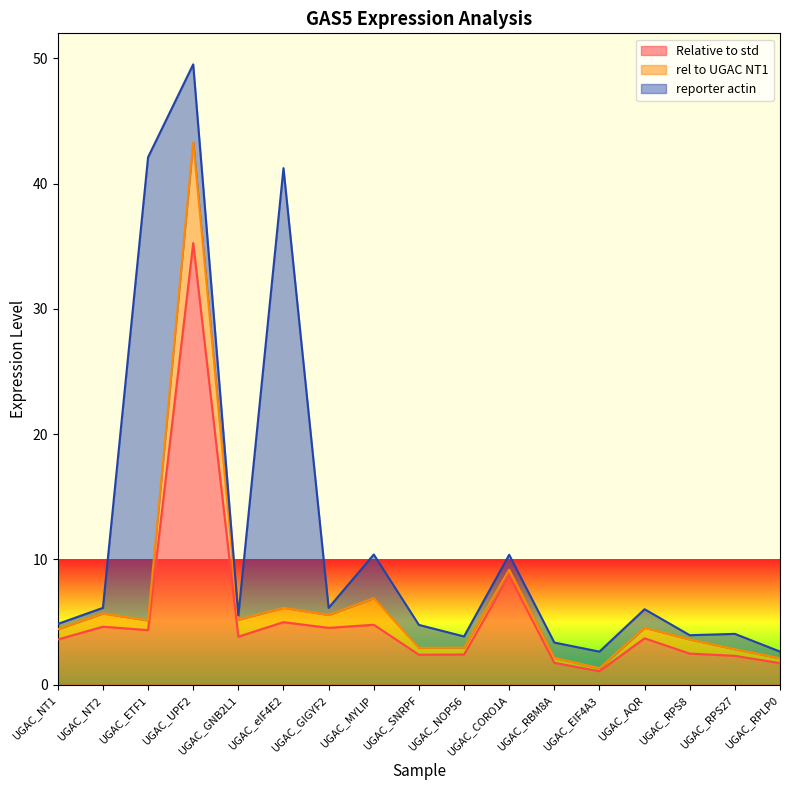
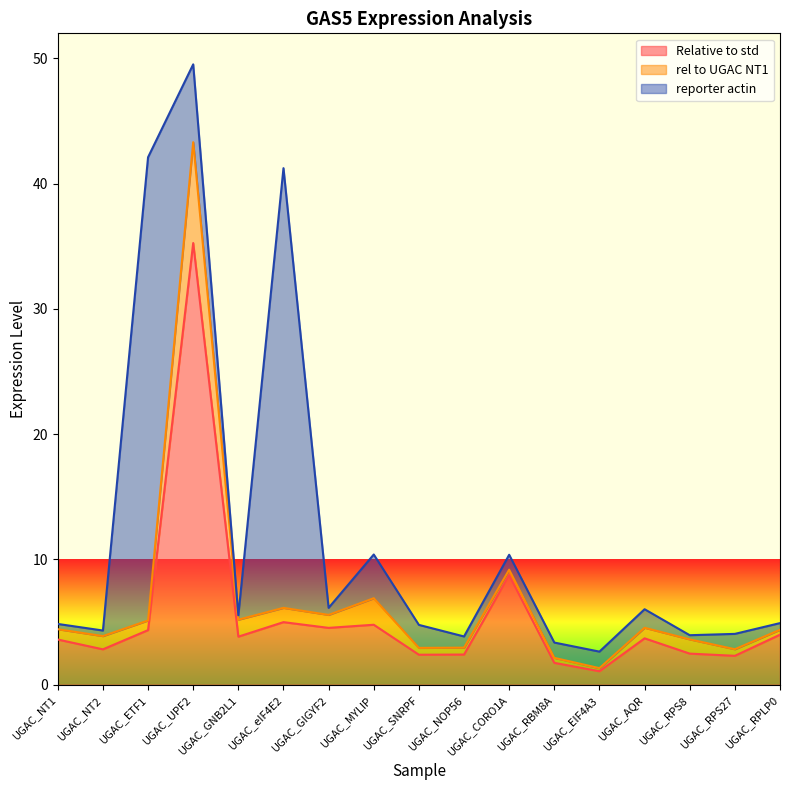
  {
    "Relative to std": {
      "UGAC_NT1": 3.6,
-     "UGAC_NT2": 4.6,
+     "UGAC_NT2": 2.8,
      "UGAC_ETF1": 4.4,
      "UGAC_UPF2": 35.3,
      "UGAC_GNB2L1": 3.8,
      "UGAC_eIF4E2": 5.0,
      "UGAC_GIGYF2": 4.5,
      "UGAC_MYLIP": 4.8,
      "UGAC_SNRPF": 2.4,
      "UGAC_NOP56": 2.4,
      "UGAC_CORO1A": 8.7,
      "UGAC_RBM8A": 1.7,
      "UGAC_EIF4A3": 1.1,
      "UGAC_AQR": 3.7,
      "UGAC_RPS8": 2.5,
      "UGAC_RPS27": 2.3,
-     "UGAC_RPLP0": 1.7
+     "UGAC_RPLP0": 4.0
    },
    "rel to UGAC NT1": {
      "UGAC_NT1": 0.8,
      "UGAC_NT2": 1.1,
      "UGAC_ETF1": 0.8,
      "UGAC_UPF2": 8.1,
      "UGAC_GNB2L1": 1.4,
      "UGAC_eIF4E2": 1.1,
      "UGAC_GIGYF2": 1.0,
      "UGAC_MYLIP": 2.1,
      "UGAC_SNRPF": 0.5,
      "UGAC_NOP56": 0.5,
      "UGAC_CORO1A": 0.4,
      "UGAC_RBM8A": 0.4,
      "UGAC_EIF4A3": 0.2,
      "UGAC_AQR": 0.8,
      "UGAC_RPS8": 1.1,
      "UGAC_RPS27": 0.5,
      "UGAC_RPLP0": 0.4
    },
    "reporter actin": {
      "UGAC_NT1": 0.4,
      "UGAC_NT2": 0.4,
      "UGAC_ETF1": 37.0,
      "UGAC_UPF2": 6.2,
      "UGAC_GNB2L1": 0.4,
      "UGAC_eIF4E2": 35.1,
      "UGAC_GIGYF2": 0.6,
      "UGAC_MYLIP": 3.5,
      "UGAC_SNRPF": 1.8,
      "UGAC_NOP56": 0.9,
      "UGAC_CORO1A": 1.2,
      "UGAC_RBM8A": 1.2,
      "UGAC_EIF4A3": 1.3,
      "UGAC_AQR": 1.5,
      "UGAC_RPS8": 0.3,
      "UGAC_RPS27": 1.2,
      "UGAC_RPLP0": 0.5
    }
  }
